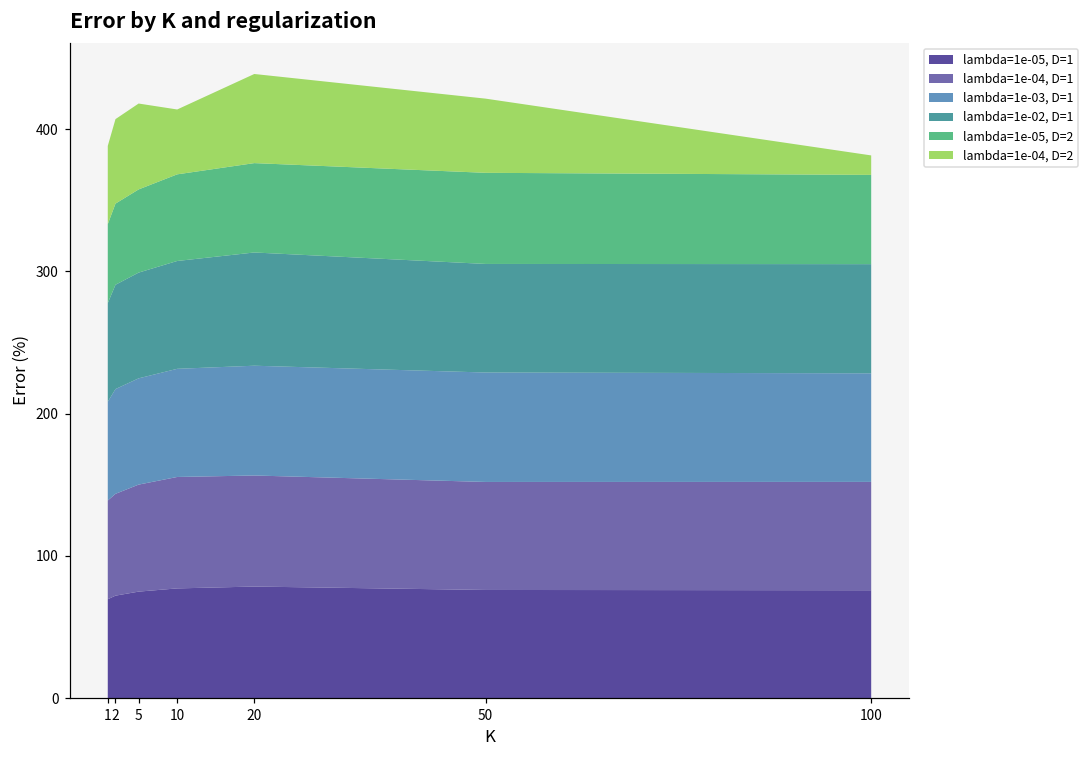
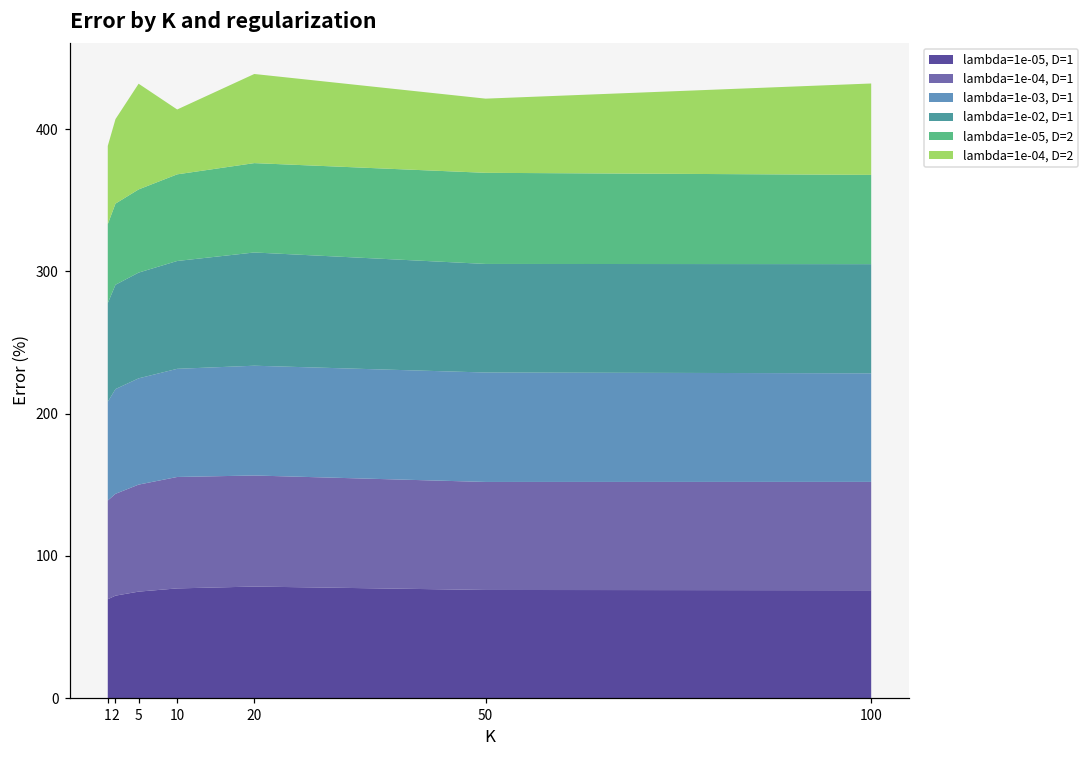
  {
    "lambda=1e-04, D=2": {
      "1": 55,
      "2": 59,
-     "5": 60,
+     "5": 74,
      "10": 46,
      "20": 63,
      "50": 52,
-     "100": 14
+     "100": 64
    }
  }
